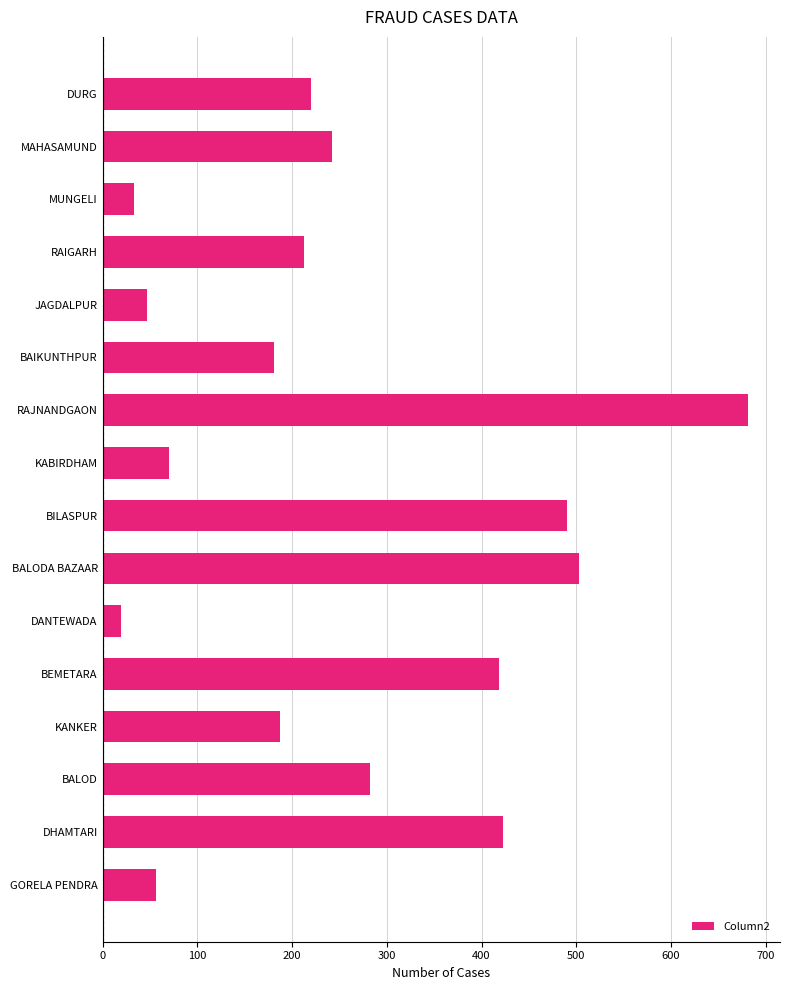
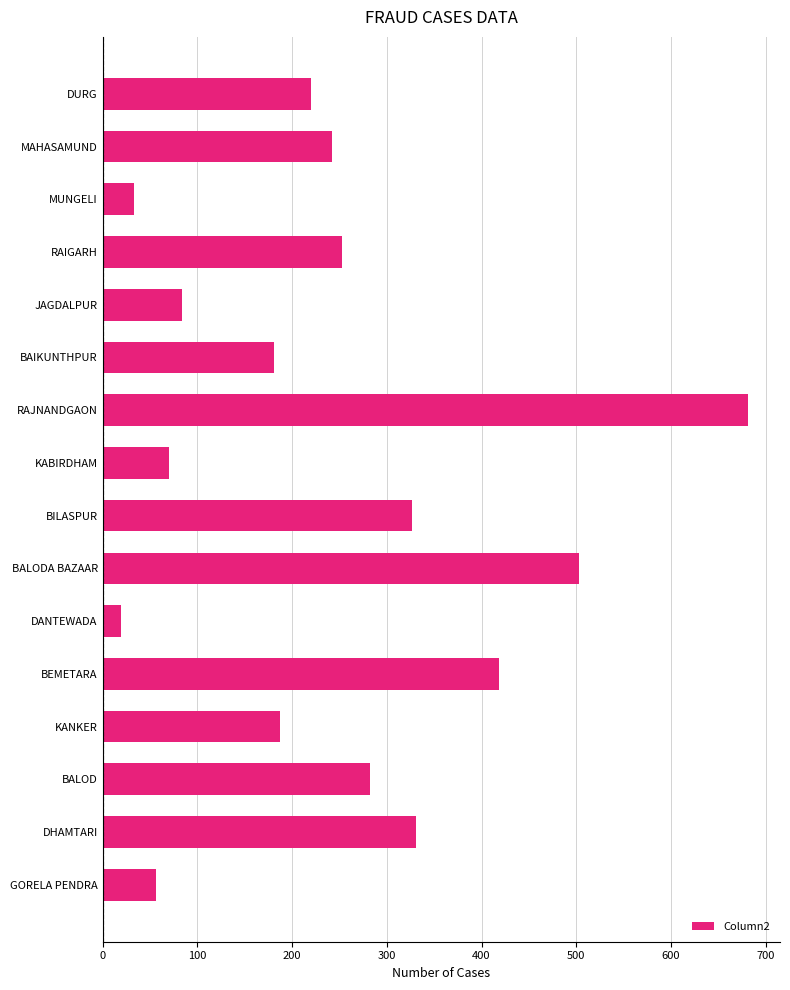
  {
    "DURG": 220,
    "MAHASAMUND": 240,
    "MUNGELI": 30,
-   "RAIGARH": 210,
-   "JAGDALPUR": 50,
+   "RAIGARH": 250,
+   "JAGDALPUR": 80,
    "BAIKUNTHPUR": 180,
    "RAJNANDGAON": 680,
    "KABIRDHAM": 70,
-   "BILASPUR": 490,
+   "BILASPUR": 330,
    "BALODA BAZAAR": 500,
    "DANTEWADA": 20,
    "BEMETARA": 420,
    "KANKER": 190,
    "BALOD": 280,
-   "DHAMTARI": 420,
+   "DHAMTARI": 330,
    "GORELA PENDRA": 60
  }
